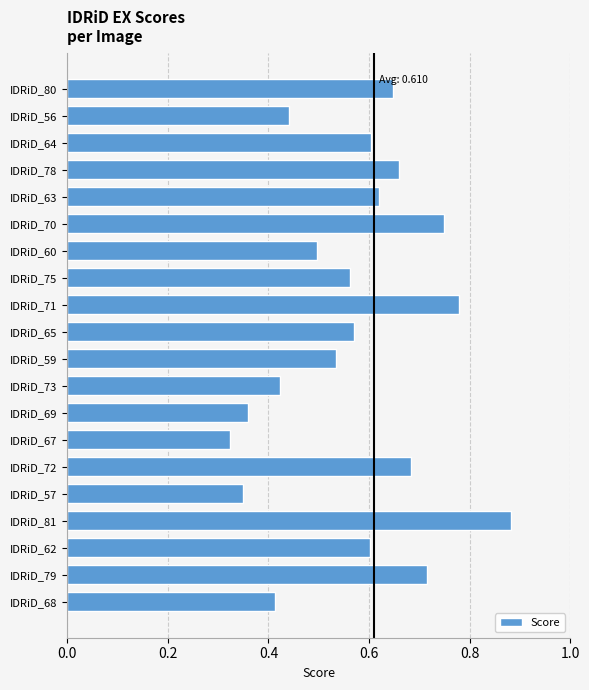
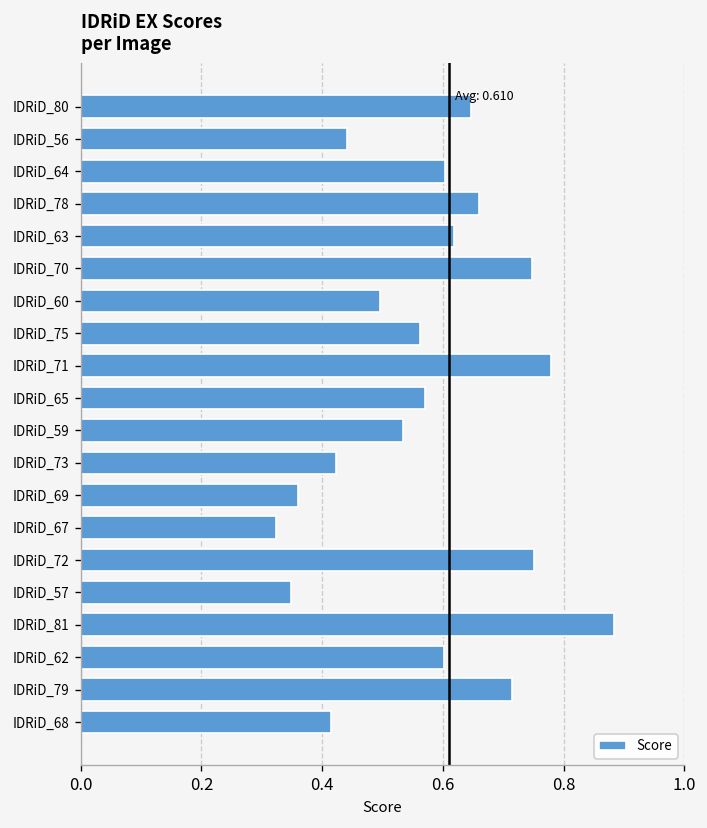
  {
    "IDRiD_56": 0.44,
    "IDRiD_64": 0.60,
    "IDRiD_78": 0.66,
    "IDRiD_63": 0.62,
    "IDRiD_70": 0.75,
    "IDRiD_60": 0.50,
    "IDRiD_75": 0.56,
    "IDRiD_71": 0.78,
    "IDRiD_65": 0.57,
    "IDRiD_59": 0.53,
    "IDRiD_73": 0.42,
    "IDRiD_69": 0.36,
    "IDRiD_67": 0.32,
-   "IDRiD_72": 0.68,
+   "IDRiD_72": 0.75,
    "IDRiD_57": 0.35,
    "IDRiD_81": 0.88,
    "IDRiD_62": 0.60,
    "IDRiD_79": 0.71,
    "IDRiD_68": 0.41
  }
